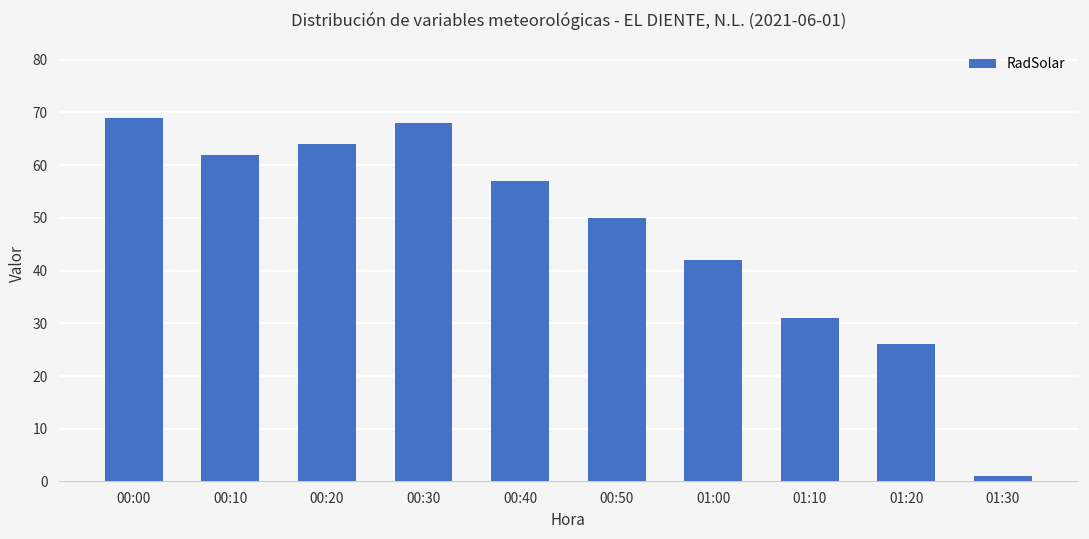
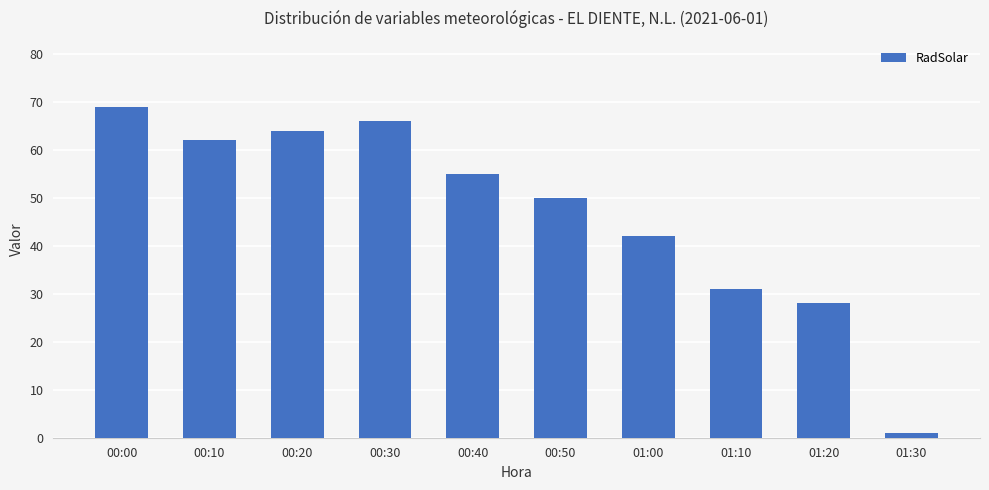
  {
    "00:00": 69,
    "00:10": 62,
    "00:20": 64,
-   "00:30": 68,
-   "00:40": 57,
+   "00:30": 66,
+   "00:40": 55,
    "00:50": 50,
    "01:00": 42,
    "01:10": 31,
-   "01:20": 26,
+   "01:20": 28,
    "01:30": 1
  }
